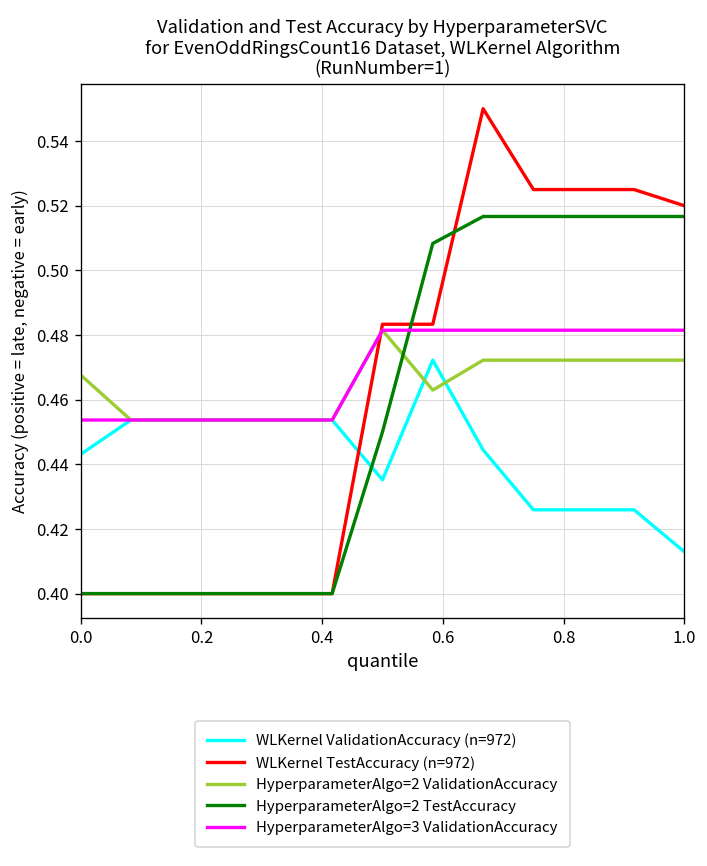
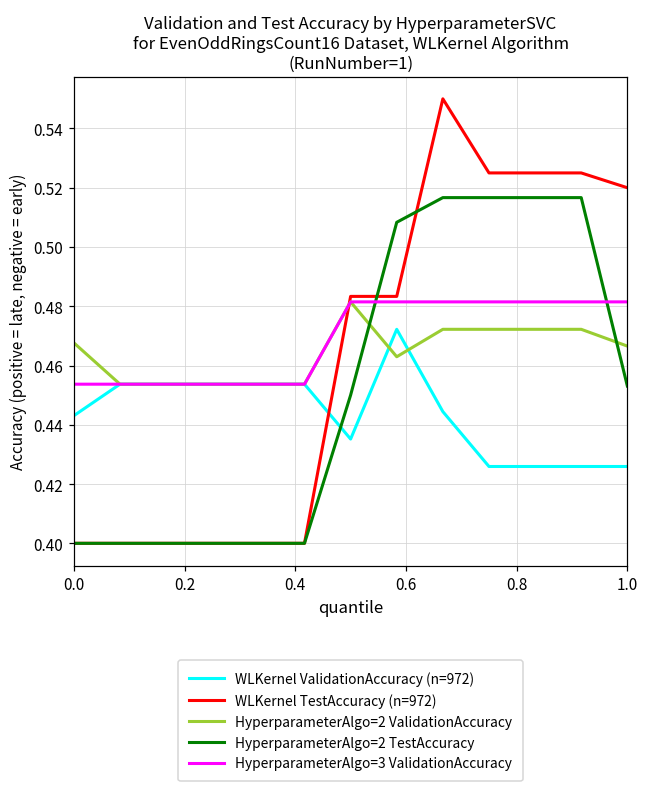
  {
    "WLKernel ValidationAccuracy (n=972)": {
      "0.0": 0.443,
-     "1.0": 0.413
+     "1.0": 0.426
    },
    "WLKernel TestAccuracy (n=972)": {
      "1.0": 0.520
    },
    "HyperparameterAlgo=2 ValidationAccuracy": {
      "0.0": 0.468,
-     "1.0": 0.472
+     "1.0": 0.467
    },
    "HyperparameterAlgo=2 TestAccuracy": {
-     "1.0": 0.517
+     "1.0": 0.453
    },
    "HyperparameterAlgo=3 ValidationAccuracy": {
      "0.0": 0.454,
      "1.0": 0.481
    }
  }
